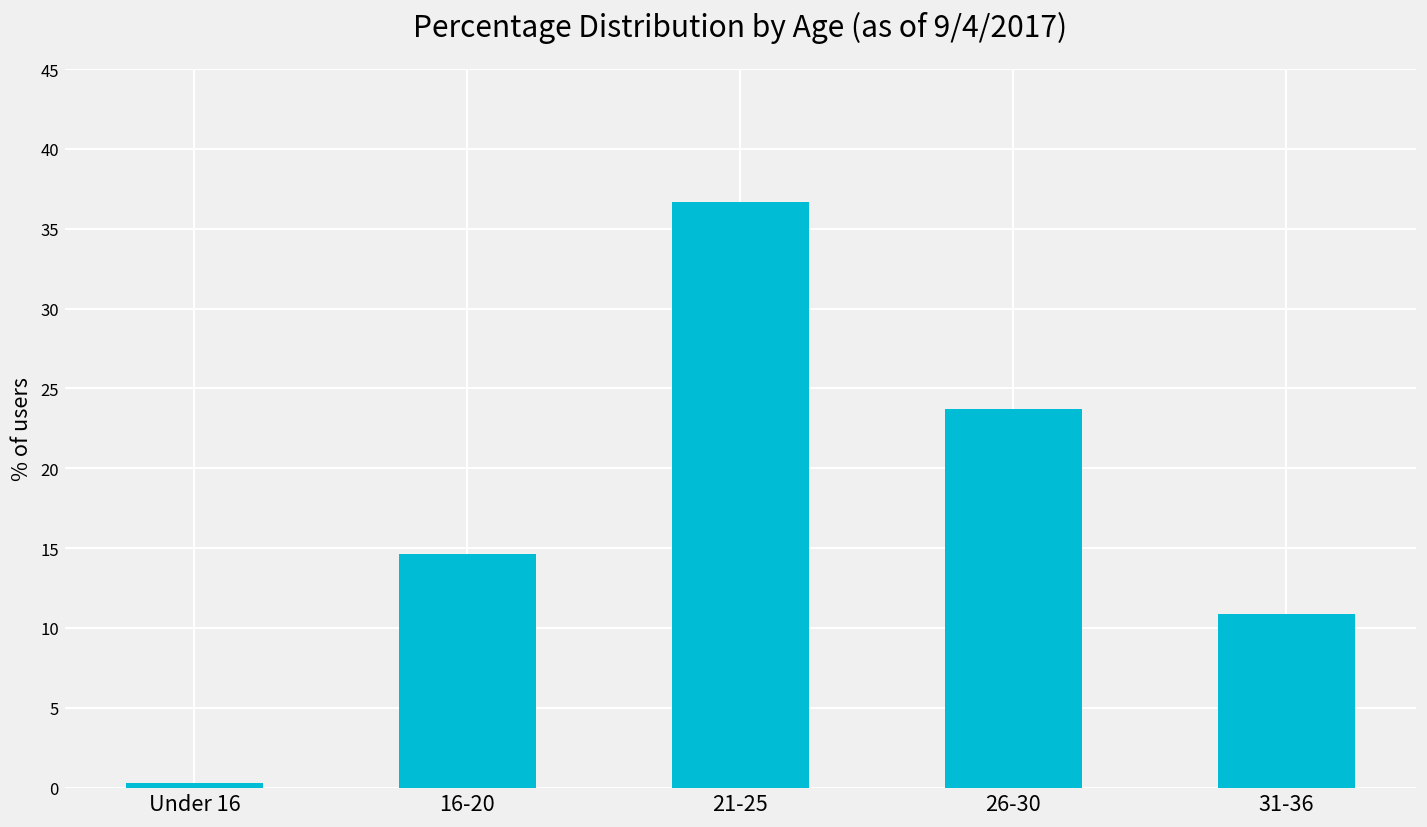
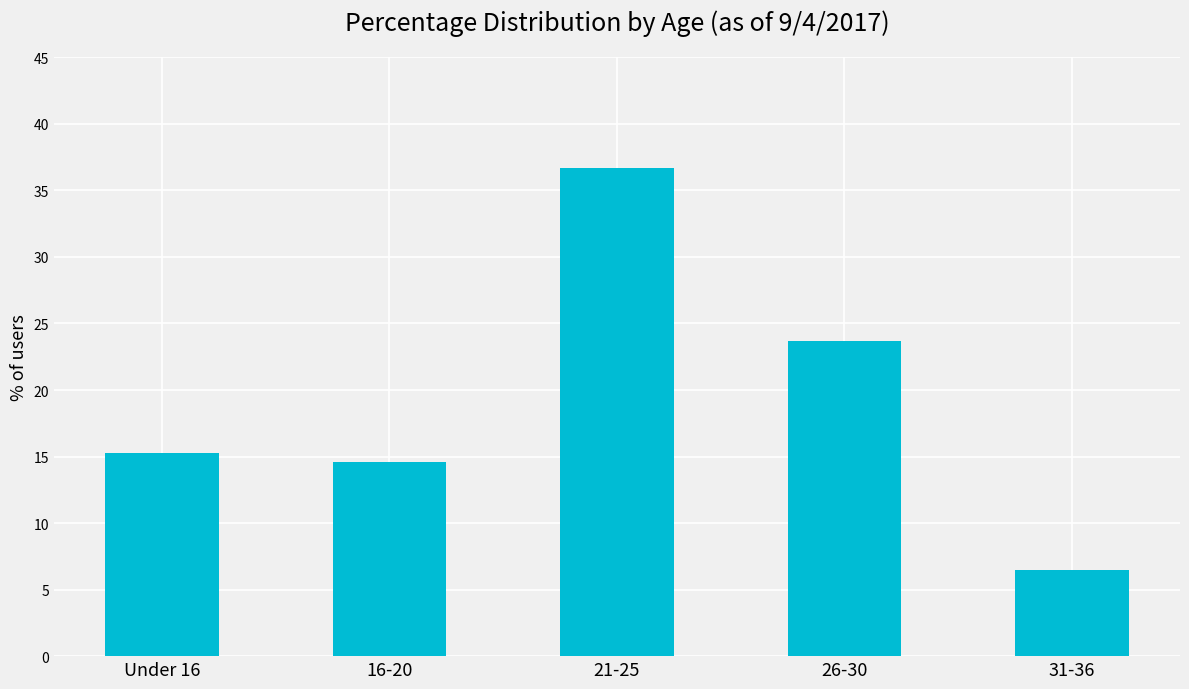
  {
-   "Under 16": 0.3,
+   "Under 16": 15.3,
    "16-20": 14.6,
    "21-25": 36.7,
    "26-30": 23.7,
-   "31-36": 10.9
+   "31-36": 6.5
  }
